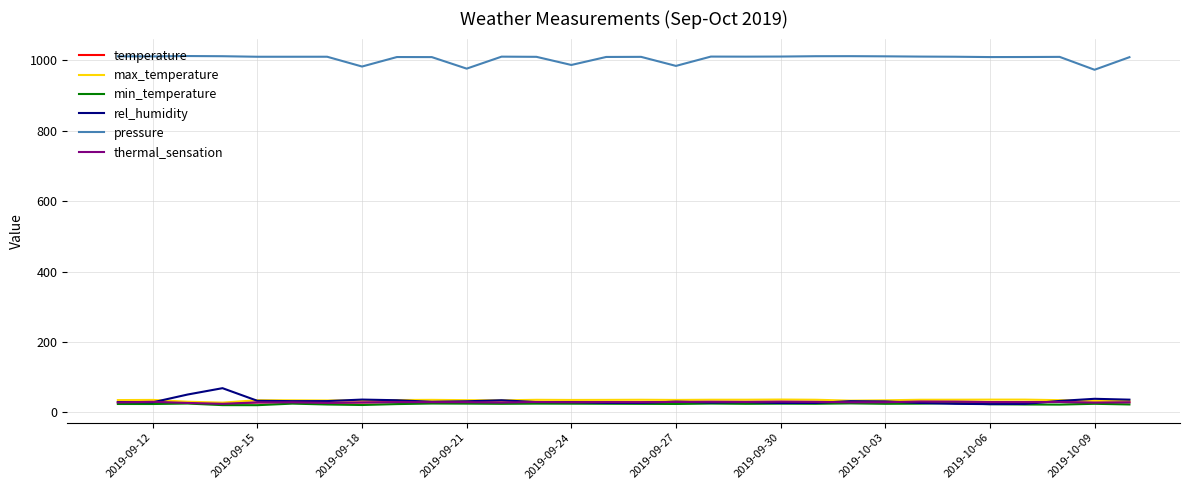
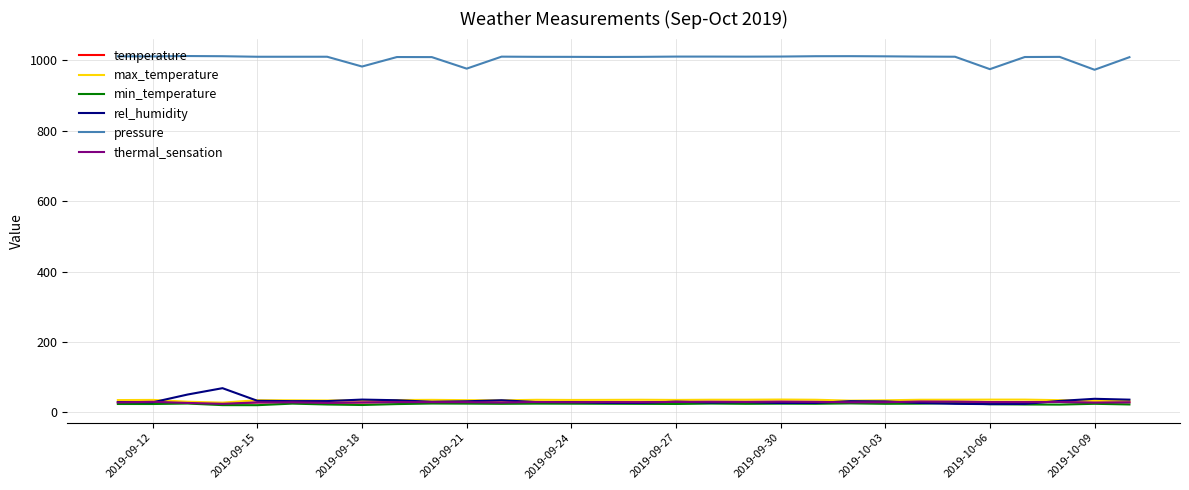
  {
    "min_temperature": {
      "2019-09-15": 20
    },
    "pressure": {
      "2019-09-12": 1010,
      "2019-09-15": 1010,
      "2019-09-18": 980,
      "2019-09-21": 980,
-     "2019-09-24": 990,
-     "2019-09-27": 980,
+     "2019-09-24": 1010,
+     "2019-09-27": 1010,
      "2019-09-30": 1010,
      "2019-10-03": 1010,
-     "2019-10-06": 1010,
+     "2019-10-06": 970,
      "2019-10-09": 970
    }
  }
